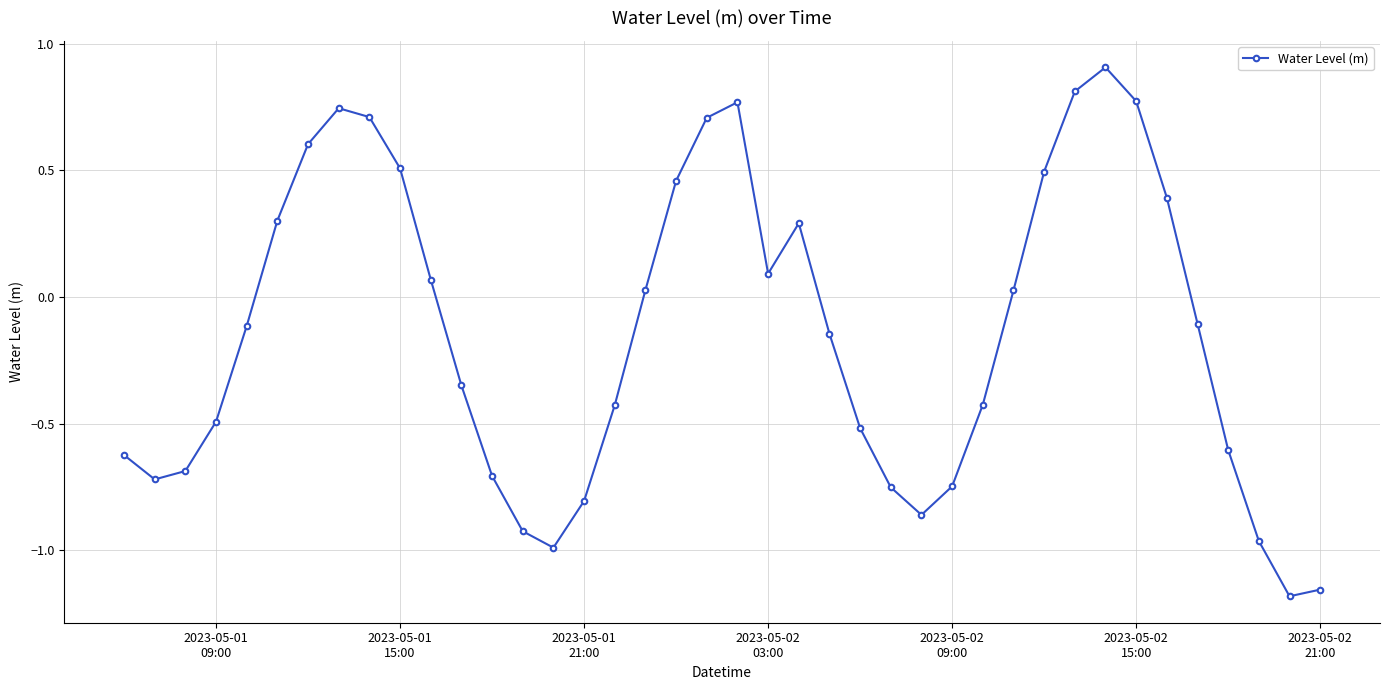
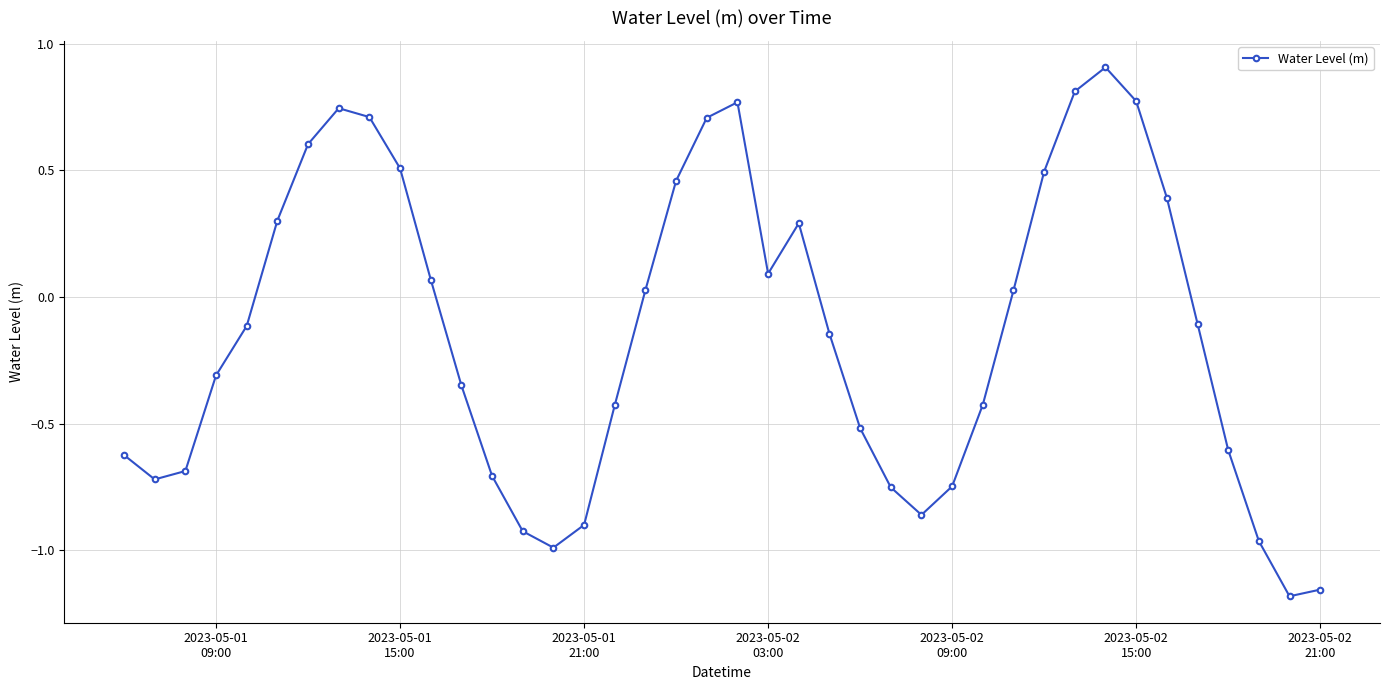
  {
-   "2023-05-01 09:00": -0.49,
+   "2023-05-01 09:00": -0.31,
    "2023-05-01 15:00": 0.51,
-   "2023-05-01 21:00": -0.81,
+   "2023-05-01 21:00": -0.90,
    "2023-05-02 03:00": 0.09,
    "2023-05-02 09:00": -0.75,
    "2023-05-02 15:00": 0.77,
    "2023-05-02 21:00": -1.15
  }
